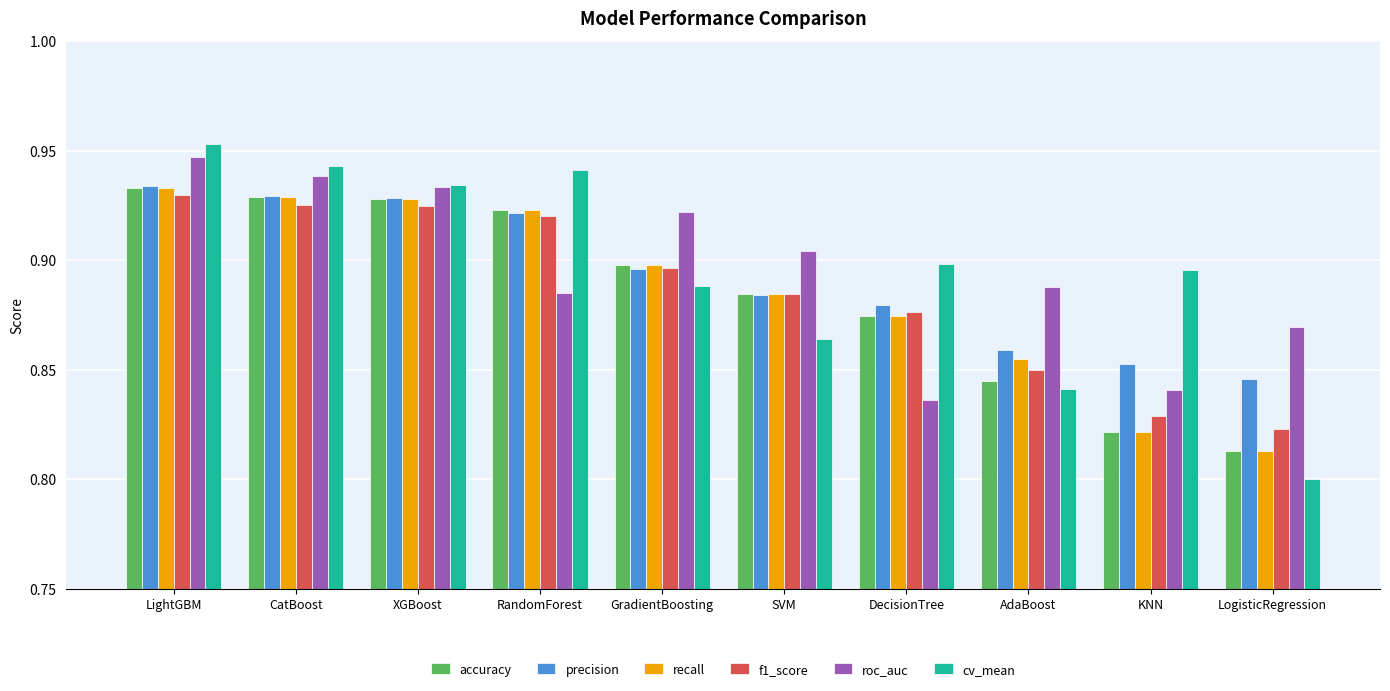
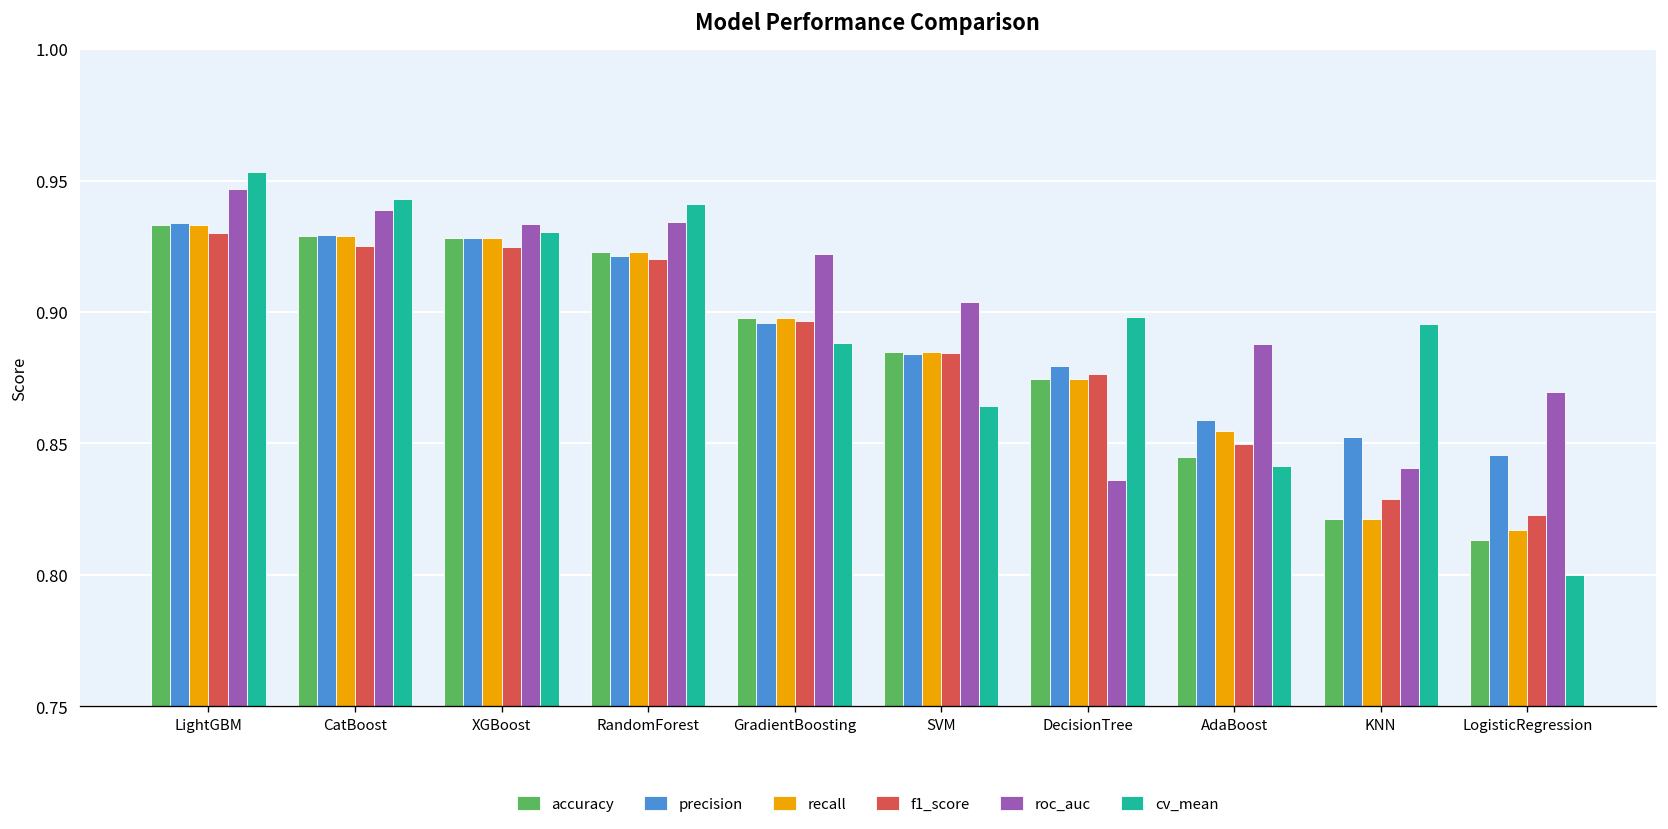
  {
    "accuracy": {
      "LightGBM": 0.933,
      "CatBoost": 0.929,
      "XGBoost": 0.928,
      "RandomForest": 0.923,
      "GradientBoosting": 0.898,
      "SVM": 0.885,
      "DecisionTree": 0.874,
      "AdaBoost": 0.845,
      "KNN": 0.821,
      "LogisticRegression": 0.813
    },
    "precision": {
      "LightGBM": 0.934,
      "CatBoost": 0.929,
      "XGBoost": 0.928,
      "RandomForest": 0.921,
      "GradientBoosting": 0.896,
      "SVM": 0.884,
      "DecisionTree": 0.880,
      "AdaBoost": 0.859,
      "KNN": 0.852,
      "LogisticRegression": 0.846
    },
    "recall": {
      "LightGBM": 0.933,
      "CatBoost": 0.929,
      "XGBoost": 0.928,
      "RandomForest": 0.923,
      "GradientBoosting": 0.898,
      "SVM": 0.885,
      "DecisionTree": 0.874,
      "AdaBoost": 0.855,
      "KNN": 0.821,
-     "LogisticRegression": 0.813
+     "LogisticRegression": 0.817
    },
    "f1_score": {
      "LightGBM": 0.930,
      "CatBoost": 0.925,
      "XGBoost": 0.925,
      "RandomForest": 0.920,
      "GradientBoosting": 0.897,
      "SVM": 0.884,
      "DecisionTree": 0.876,
      "AdaBoost": 0.850,
      "KNN": 0.829,
      "LogisticRegression": 0.823
    },
    "roc_auc": {
      "LightGBM": 0.947,
      "CatBoost": 0.939,
      "XGBoost": 0.933,
-     "RandomForest": 0.885,
+     "RandomForest": 0.934,
      "GradientBoosting": 0.922,
      "SVM": 0.904,
      "DecisionTree": 0.836,
      "AdaBoost": 0.888,
      "KNN": 0.841,
      "LogisticRegression": 0.870
    },
    "cv_mean": {
      "LightGBM": 0.953,
      "CatBoost": 0.943,
-     "XGBoost": 0.934,
+     "XGBoost": 0.930,
      "RandomForest": 0.941,
      "GradientBoosting": 0.888,
      "SVM": 0.864,
      "DecisionTree": 0.898,
      "AdaBoost": 0.841,
      "KNN": 0.895,
      "LogisticRegression": 0.800
    }
  }
